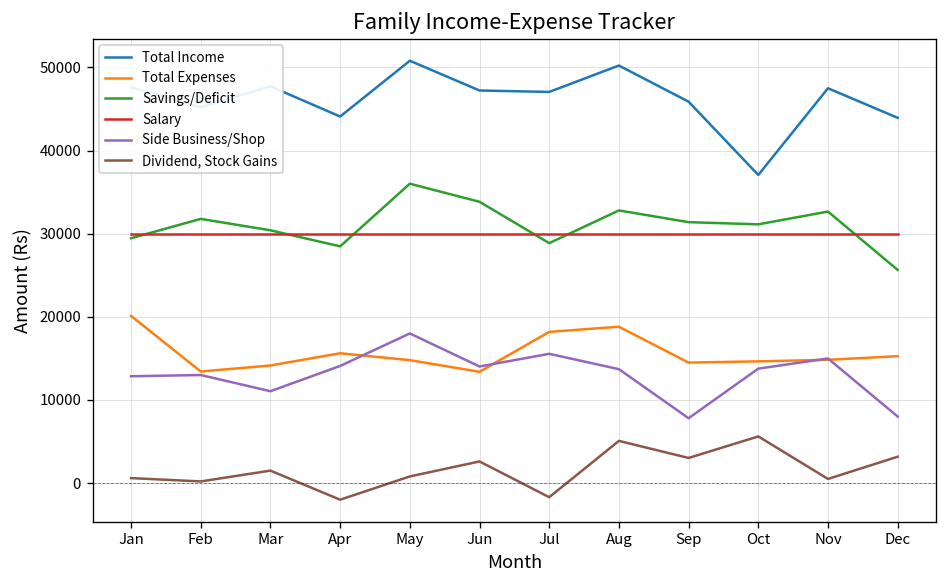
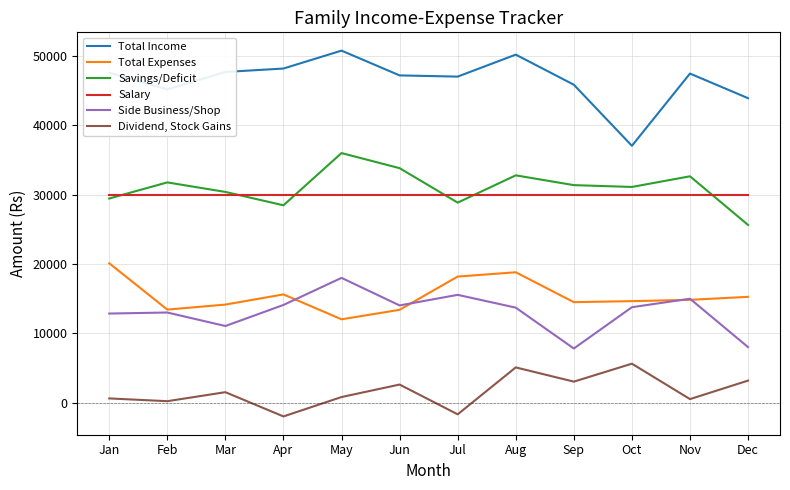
  {
    "Total Income": {
-     "Apr": 44000,
+     "Apr": 48000,
      "May": 51000,
      "Jun": 47000,
      "Jul": 47000,
      "Aug": 50000,
      "Sep": 46000,
      "Oct": 37000,
      "Nov": 47000,
      "Dec": 44000
    },
    "Total Expenses": {
      "Jan": 20000,
      "Feb": 13000,
      "Mar": 14000,
      "Apr": 16000,
-     "May": 15000,
+     "May": 12000,
      "Jun": 13000,
      "Jul": 18000,
      "Aug": 19000,
      "Sep": 14000,
      "Oct": 15000,
      "Dec": 15000
    },
    "Savings/Deficit": {
      "Jan": 29000,
      "Feb": 32000,
      "Mar": 30000,
      "Apr": 28000,
      "May": 36000,
      "Jun": 34000,
      "Jul": 29000,
      "Aug": 33000,
      "Sep": 31000,
      "Oct": 31000,
      "Nov": 33000,
      "Dec": 26000
    },
    "Salary": {
      "Jan": 30000,
      "Feb": 30000,
      "Mar": 30000,
      "Apr": 30000,
      "May": 30000,
      "Jun": 30000,
      "Jul": 30000,
      "Aug": 30000,
      "Sep": 30000,
      "Oct": 30000,
      "Nov": 30000,
      "Dec": 30000
    },
    "Side Business/Shop": {
      "Jan": 13000,
      "Feb": 13000,
      "Mar": 11000,
      "Apr": 14000,
      "May": 18000,
      "Jun": 14000,
      "Jul": 16000,
      "Aug": 14000,
      "Sep": 8000,
      "Oct": 14000,
      "Dec": 8000
    },
    "Dividend, Stock Gains": {
      "Jan": 1000,
      "Feb": 0,
      "Mar": 2000,
      "Apr": -2000,
      "May": 1000,
      "Jun": 3000,
      "Jul": -2000,
      "Aug": 5000,
      "Sep": 3000,
      "Oct": 6000,
      "Nov": 1000,
      "Dec": 3000
    }
  }
